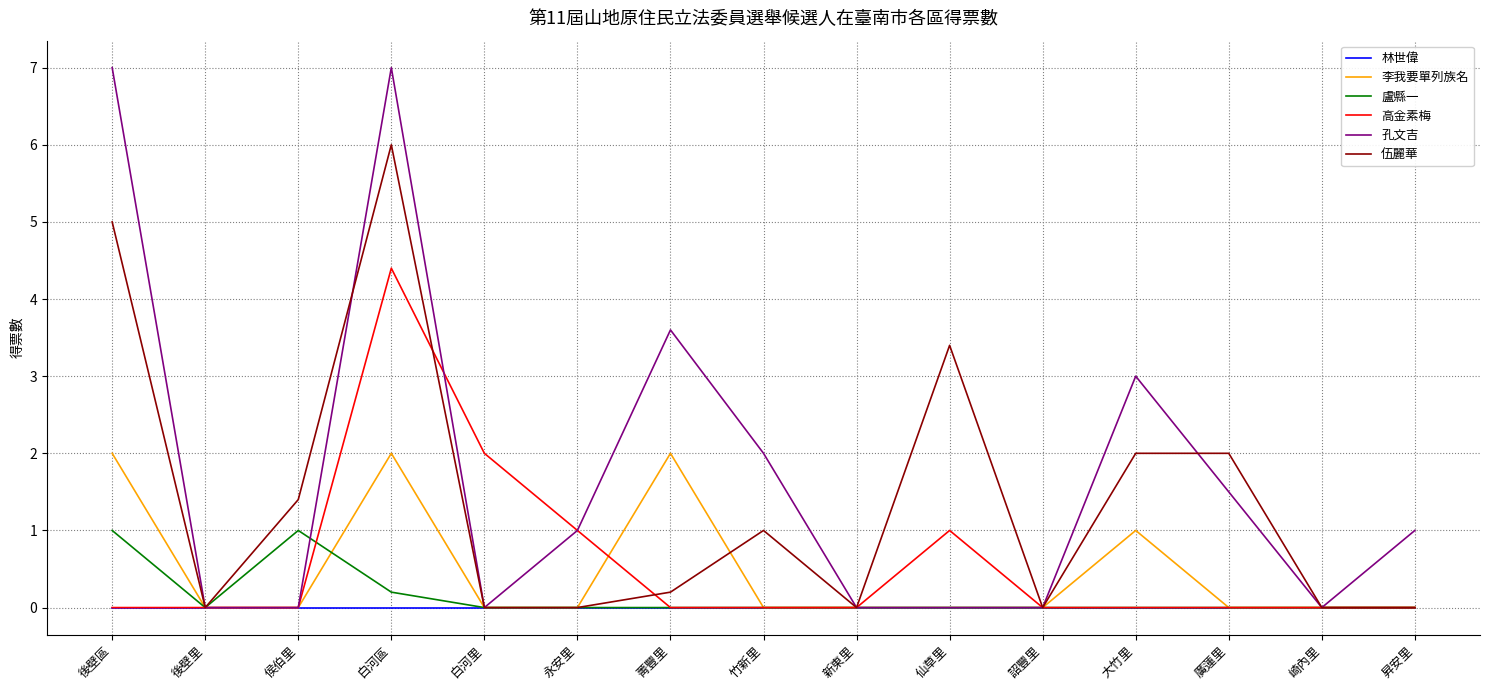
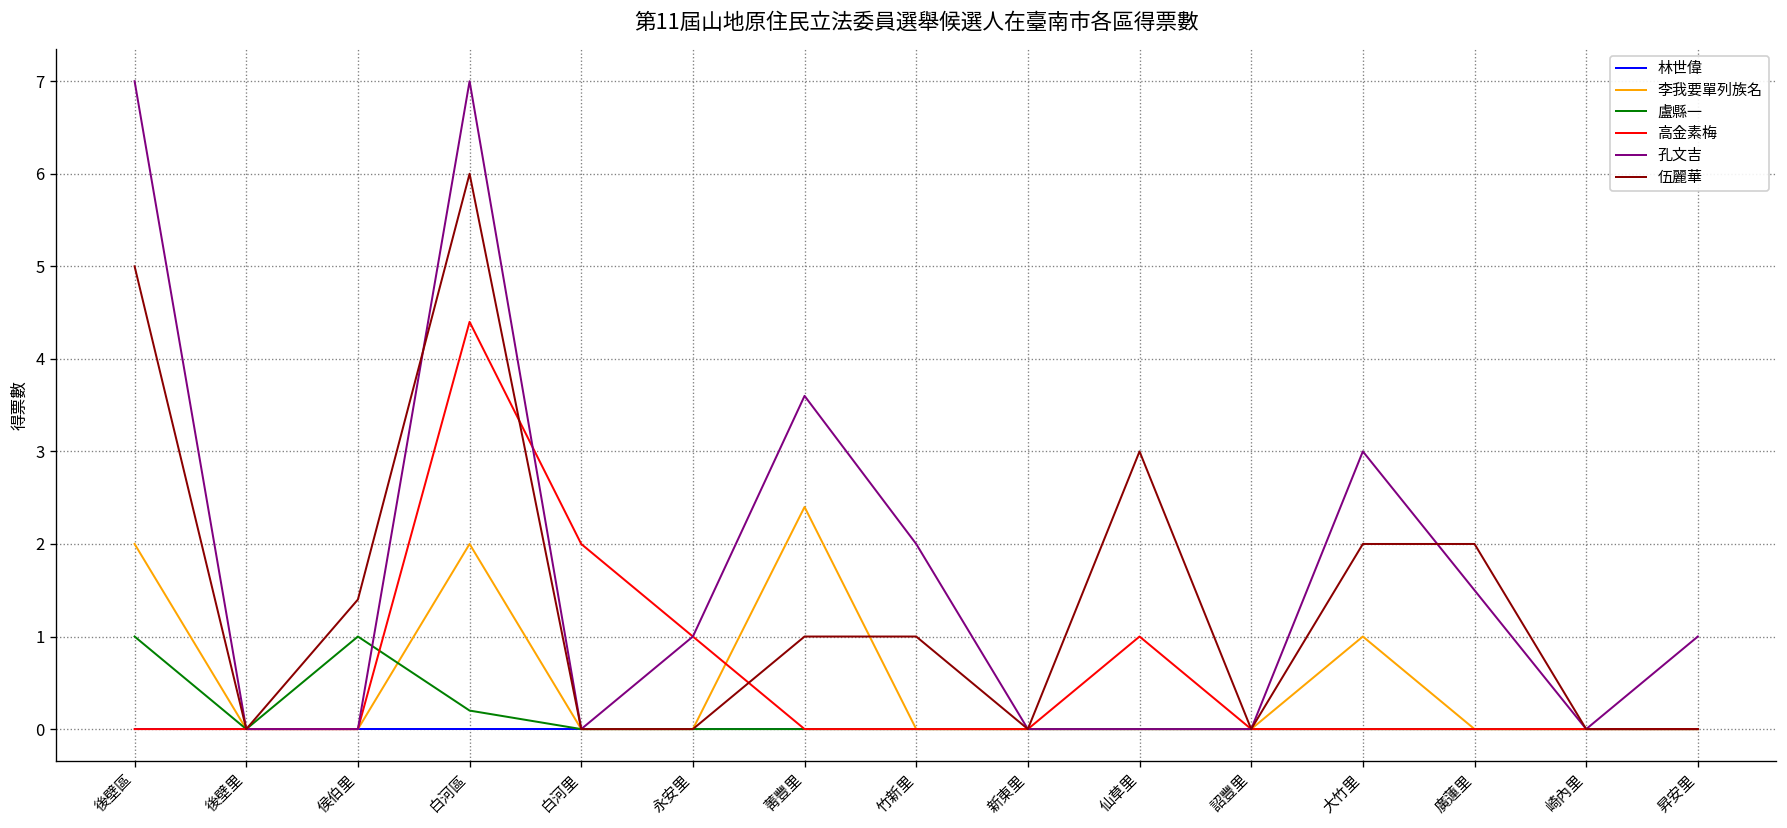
  {
    "林世偉": {
      "白河區": 0.0
    },
    "李我要單列族名": {
      "後壁區": 2.0,
      "白河區": 2.0,
-     "菁豐里": 2.0,
+     "菁豐里": 2.4,
      "大竹里": 1.0
    },
    "盧縣一": {
      "後壁區": 1.0,
      "侯伯里": 1.0,
      "白河區": 0.2
    },
    "高金素梅": {
      "白河區": 4.4,
      "白河里": 2.0,
      "仙草里": 1.0
    },
    "孔文吉": {
      "後壁區": 7.0,
      "白河區": 7.0,
      "菁豐里": 3.6,
      "竹新里": 2.0,
      "大竹里": 3.0,
      "廣蓮里": 1.5,
      "昇安里": 1.0
    },
    "伍麗華": {
      "後壁區": 5.0,
      "侯伯里": 1.4,
      "白河區": 6.0,
-     "菁豐里": 0.2,
+     "菁豐里": 1.0,
      "竹新里": 1.0,
-     "仙草里": 3.4,
+     "仙草里": 3.0,
      "大竹里": 2.0,
      "廣蓮里": 2.0
    }
  }
